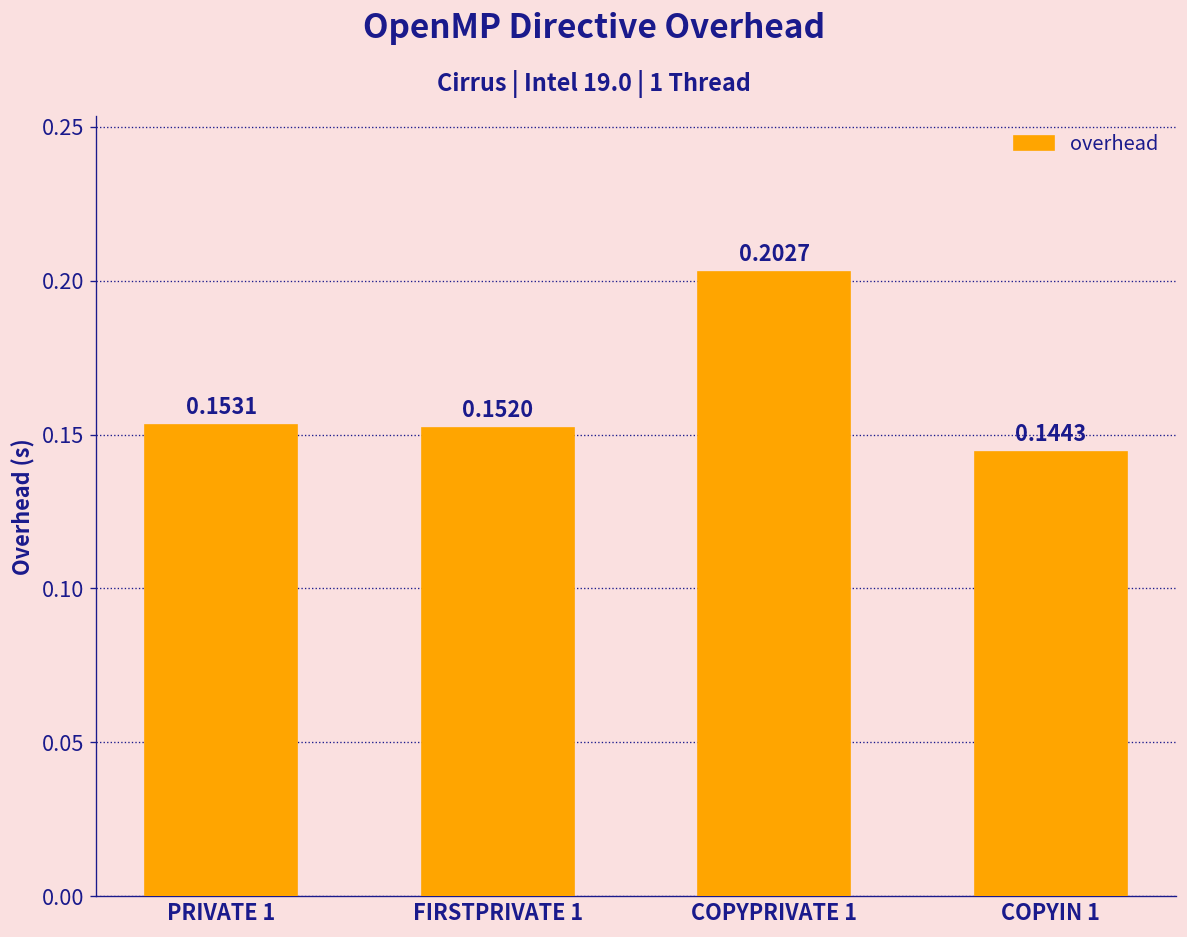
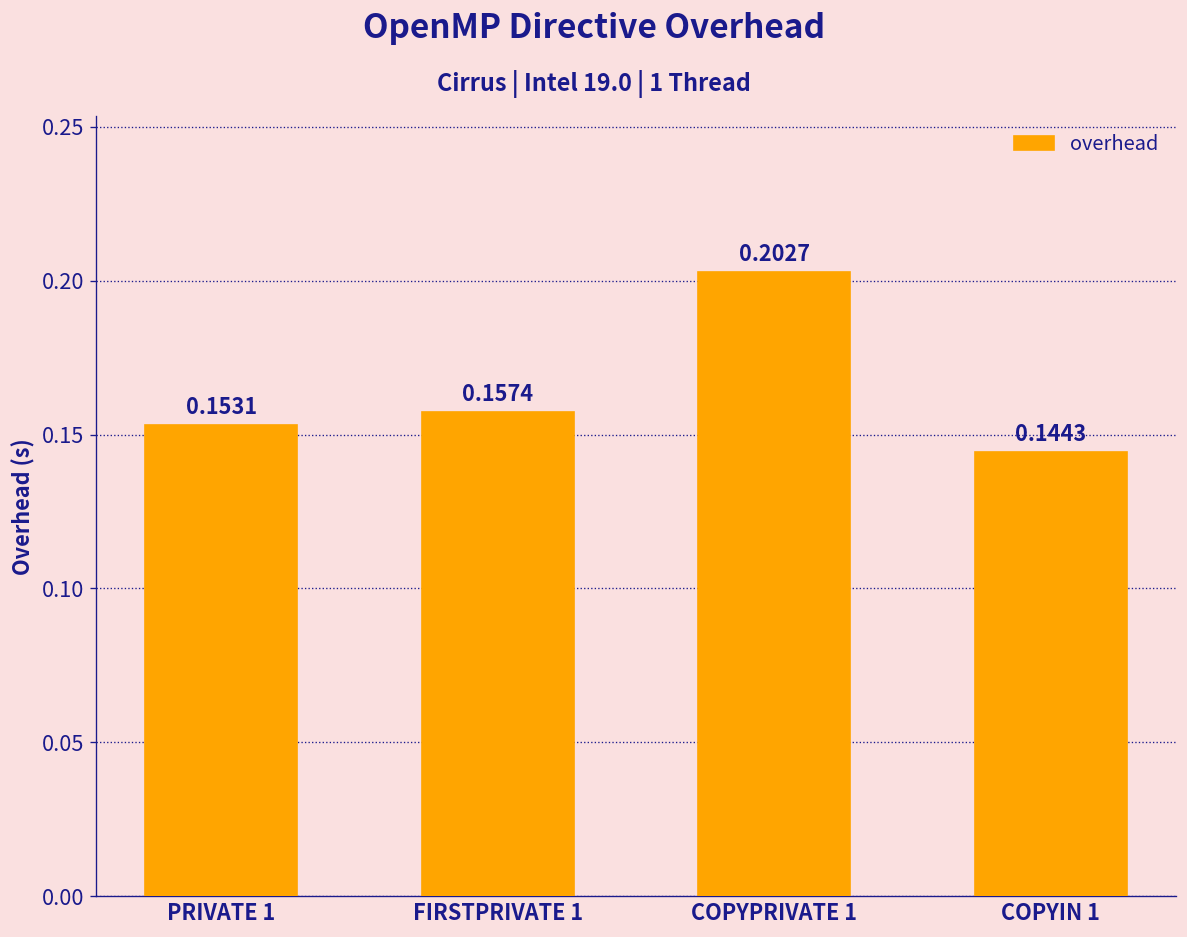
  {
    "PRIVATE 1": 0.1531,
-   "FIRSTPRIVATE 1": 0.1520,
+   "FIRSTPRIVATE 1": 0.1574,
    "COPYPRIVATE 1": 0.2027,
    "COPYIN 1": 0.1443
  }
